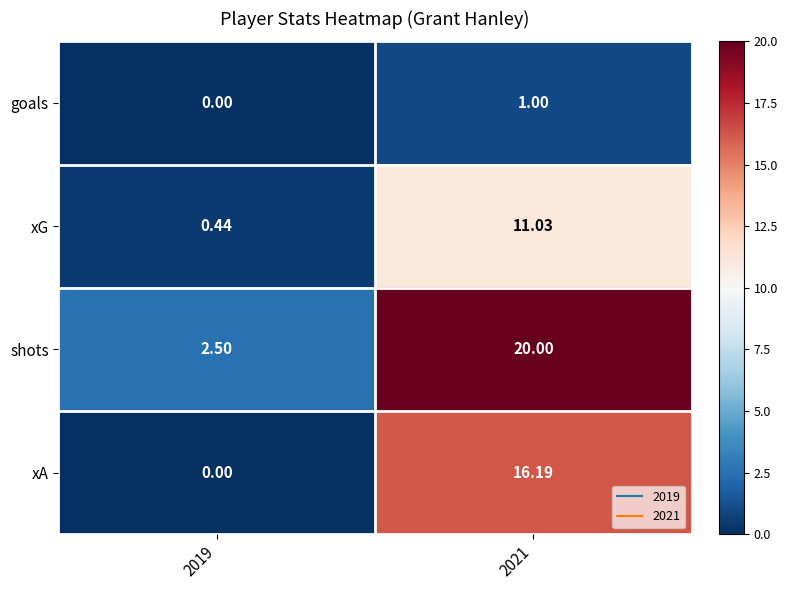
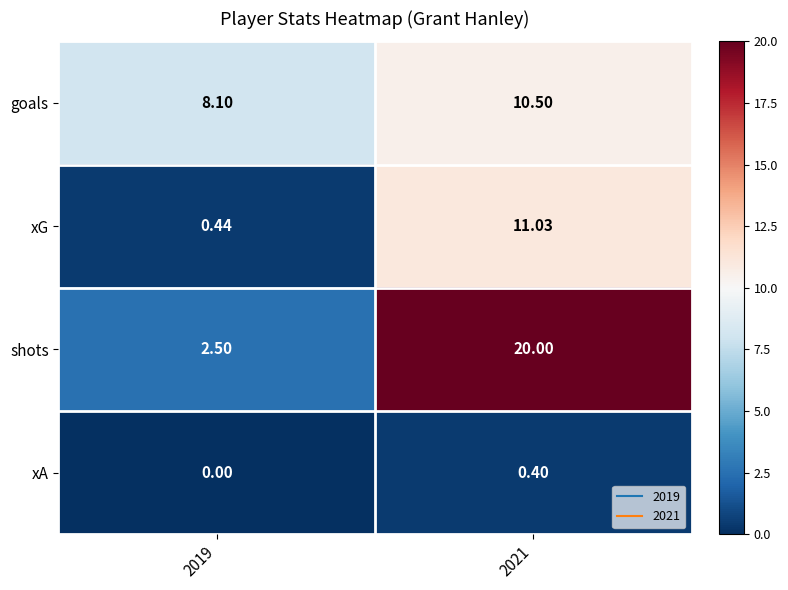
  {
    "goals": {
-     "2019": 0.00,
-     "2021": 1.00
+     "2019": 8.10,
+     "2021": 10.50
    },
    "xG": {
      "2019": 0.44,
      "2021": 11.03
    },
    "shots": {
      "2019": 2.50,
      "2021": 20.00
    },
    "xA": {
      "2019": 0.00,
-     "2021": 16.19
+     "2021": 0.40
    }
  }
